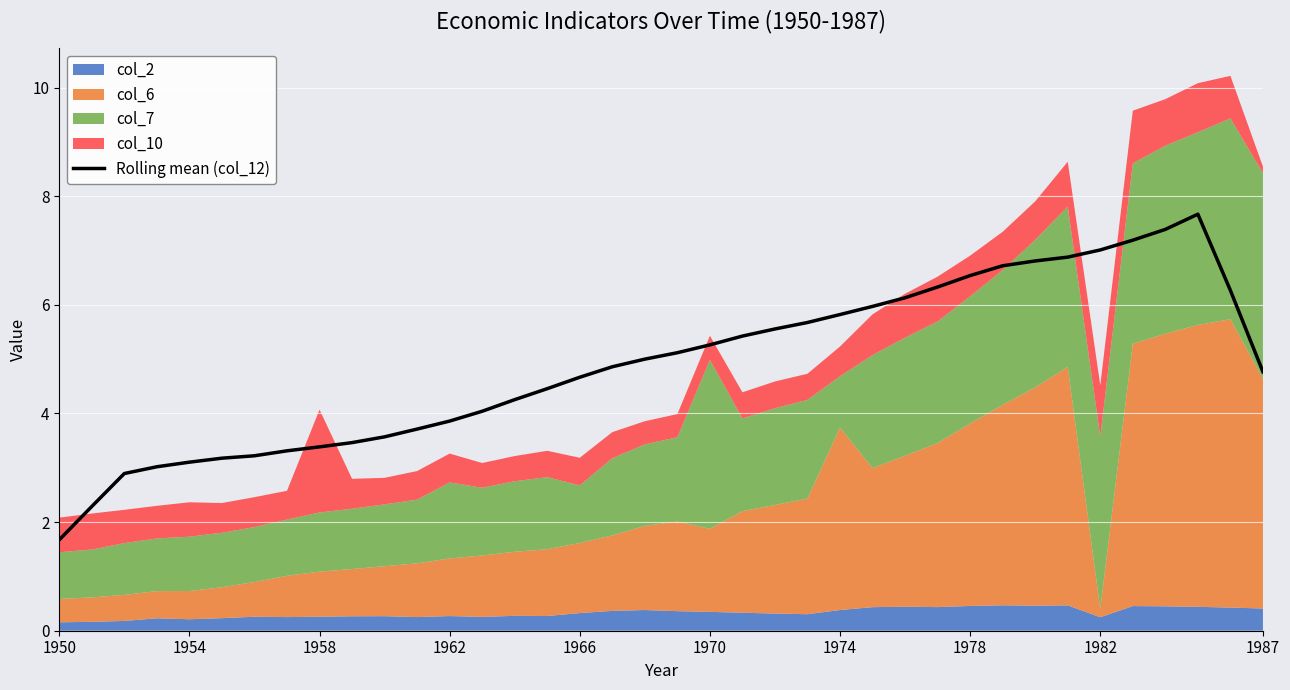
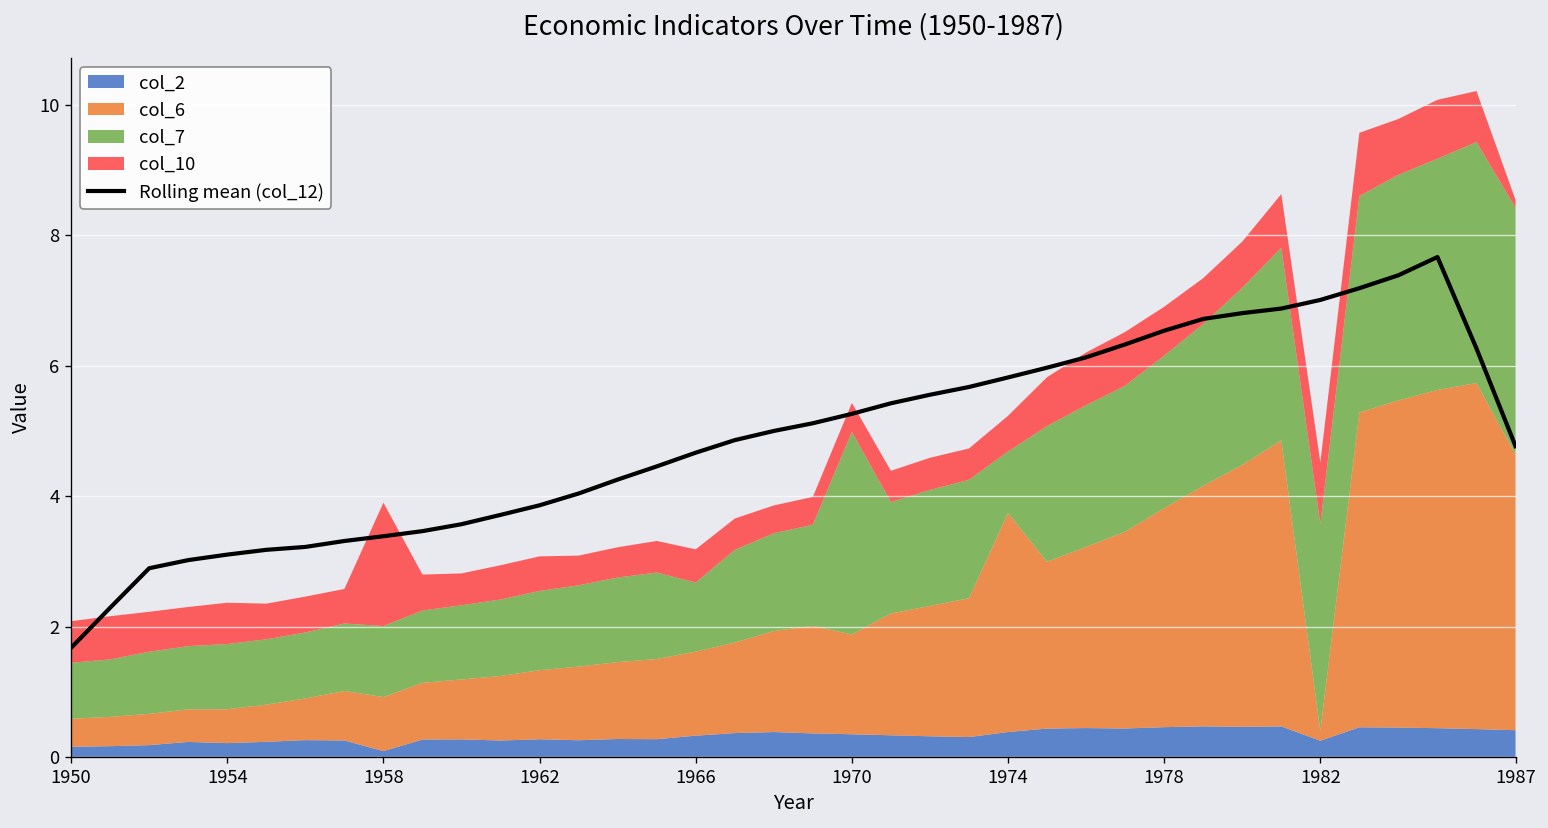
  {
    "Rolling mean (col_12)": {
      "1950": 1.7,
      "1954": 3.1,
      "1958": 3.4,
      "1962": 3.9,
      "1966": 4.7,
      "1970": 5.3,
      "1974": 5.8,
      "1978": 6.5,
      "1982": 7.0,
      "1987": 4.8
    },
    "col_2": {
      "1950": 0.2,
      "1954": 0.2,
-     "1958": 0.3,
+     "1958": 0.1,
      "1962": 0.3,
      "1966": 0.3,
      "1970": 0.3,
      "1974": 0.4,
      "1978": 0.5,
      "1982": 0.2,
      "1987": 0.4
    },
    "col_6": {
      "1950": 0.4,
      "1954": 0.5,
      "1958": 0.8,
      "1962": 1.1,
      "1966": 1.3,
      "1970": 1.5,
      "1974": 3.4,
      "1978": 3.4,
      "1982": 0.2,
      "1987": 4.2
    },
    "col_7": {
      "1950": 0.9,
      "1954": 1.0,
      "1958": 1.1,
-     "1962": 1.4,
+     "1962": 1.2,
      "1966": 1.1,
      "1970": 3.1,
      "1974": 0.9,
      "1978": 2.3,
      "1982": 3.2,
      "1987": 3.8
    },
    "col_10": {
      "1950": 0.6,
      "1954": 0.6,
      "1958": 1.9,
      "1962": 0.5,
      "1966": 0.5,
      "1970": 0.4,
      "1974": 0.5,
      "1978": 0.7,
      "1982": 0.9,
      "1987": 0.1
    }
  }
